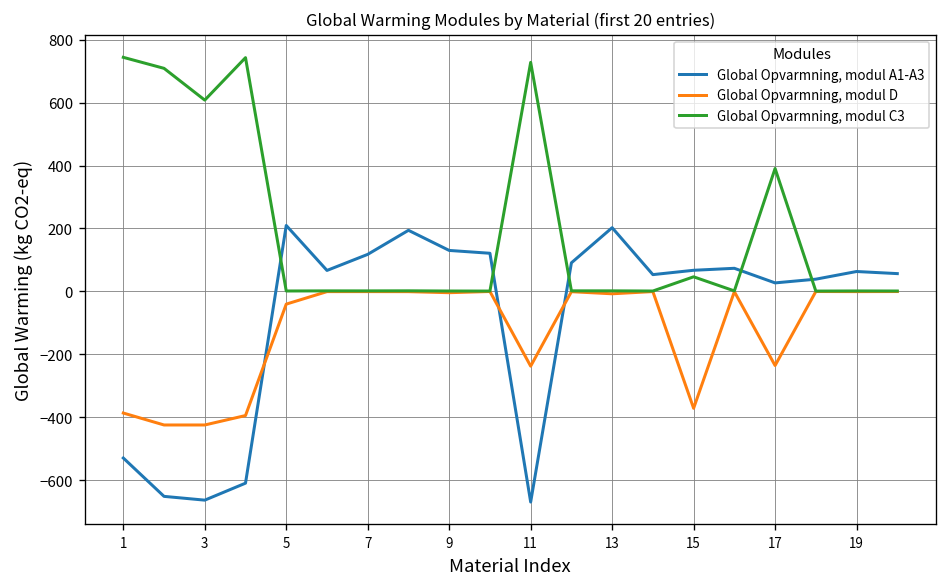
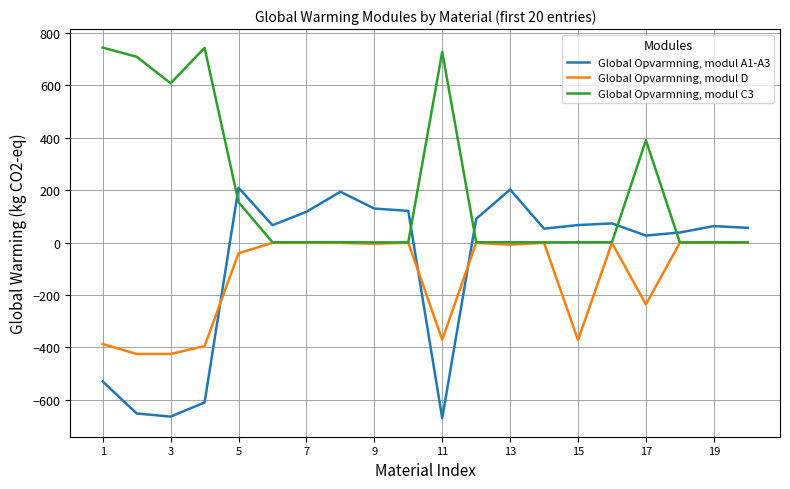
  {
    "Global Opvarmning, modul A1-A3": {
      "1": -530,
      "3": -660,
      "5": 210,
      "7": 120,
      "9": 130,
      "11": -670,
      "13": 200,
      "15": 70,
      "17": 30,
      "19": 60
    },
    "Global Opvarmning, modul D": {
      "1": -390,
      "3": -430,
      "5": -40,
-     "11": -240,
+     "11": -370,
      "15": -370,
      "17": -240
    },
    "Global Opvarmning, modul C3": {
      "1": 740,
      "3": 610,
-     "5": 0,
+     "5": 150,
      "11": 730,
-     "15": 50,
+     "15": 0,
      "17": 390
    }
  }
